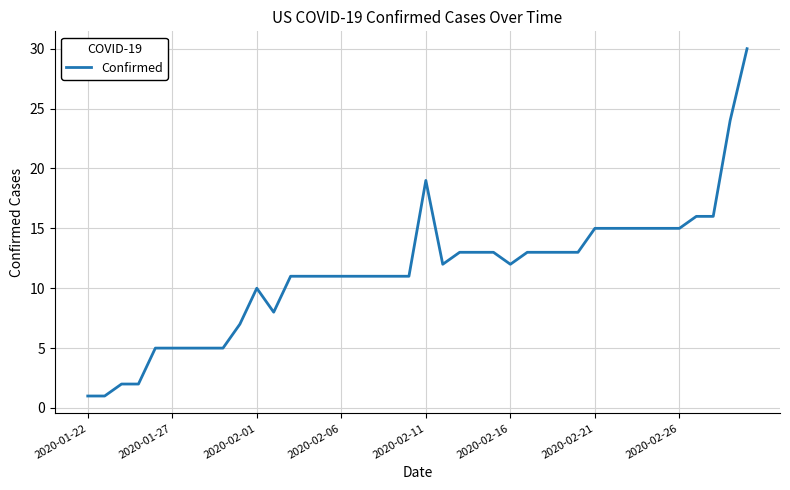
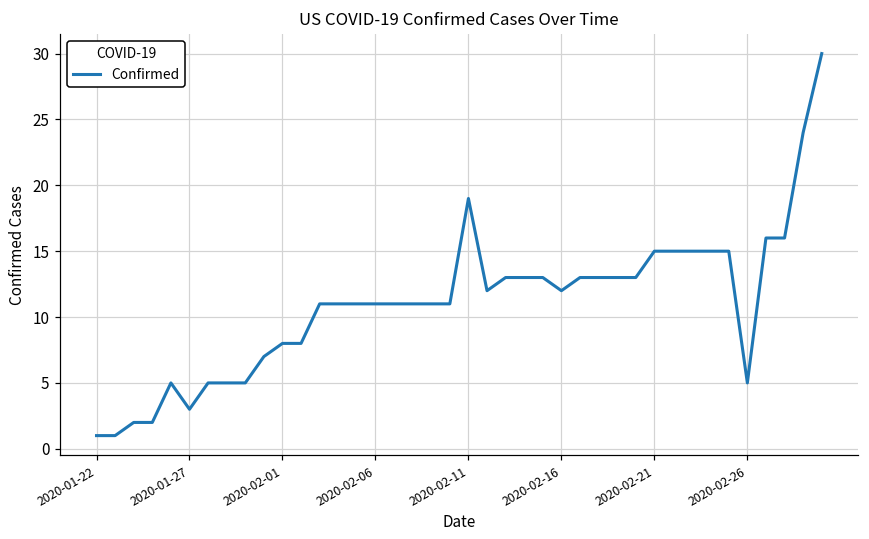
  {
    "2020-01-22": 1,
-   "2020-01-27": 5,
-   "2020-02-01": 10,
+   "2020-01-27": 3,
+   "2020-02-01": 8,
    "2020-02-06": 11,
    "2020-02-11": 19,
    "2020-02-16": 12,
    "2020-02-21": 15,
-   "2020-02-26": 15
+   "2020-02-26": 5
  }
